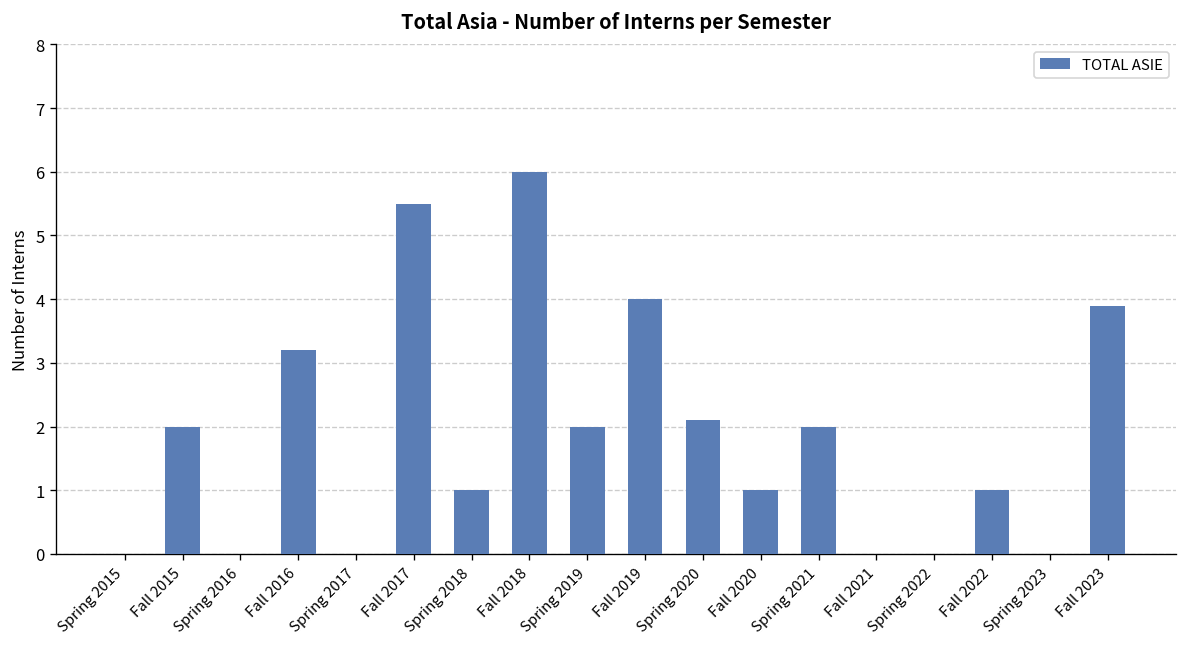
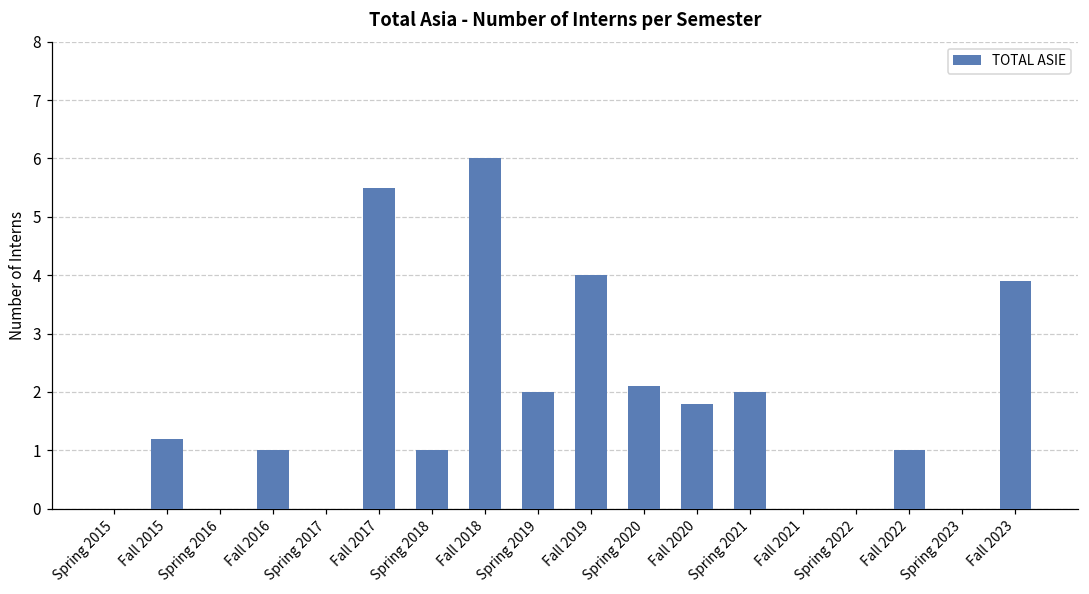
  {
    "Spring 2015": 0.0,
-   "Fall 2015": 2.0,
+   "Fall 2015": 1.2,
    "Spring 2016": 0.0,
-   "Fall 2016": 3.2,
+   "Fall 2016": 1.0,
    "Spring 2017": 0.0,
    "Fall 2017": 5.5,
    "Spring 2018": 1.0,
    "Fall 2018": 6.0,
    "Spring 2019": 2.0,
    "Fall 2019": 4.0,
    "Spring 2020": 2.1,
-   "Fall 2020": 1.0,
+   "Fall 2020": 1.8,
    "Spring 2021": 2.0,
    "Fall 2021": 0.0,
    "Spring 2022": 0.0,
    "Fall 2022": 1.0,
    "Spring 2023": 0.0,
    "Fall 2023": 3.9
  }
